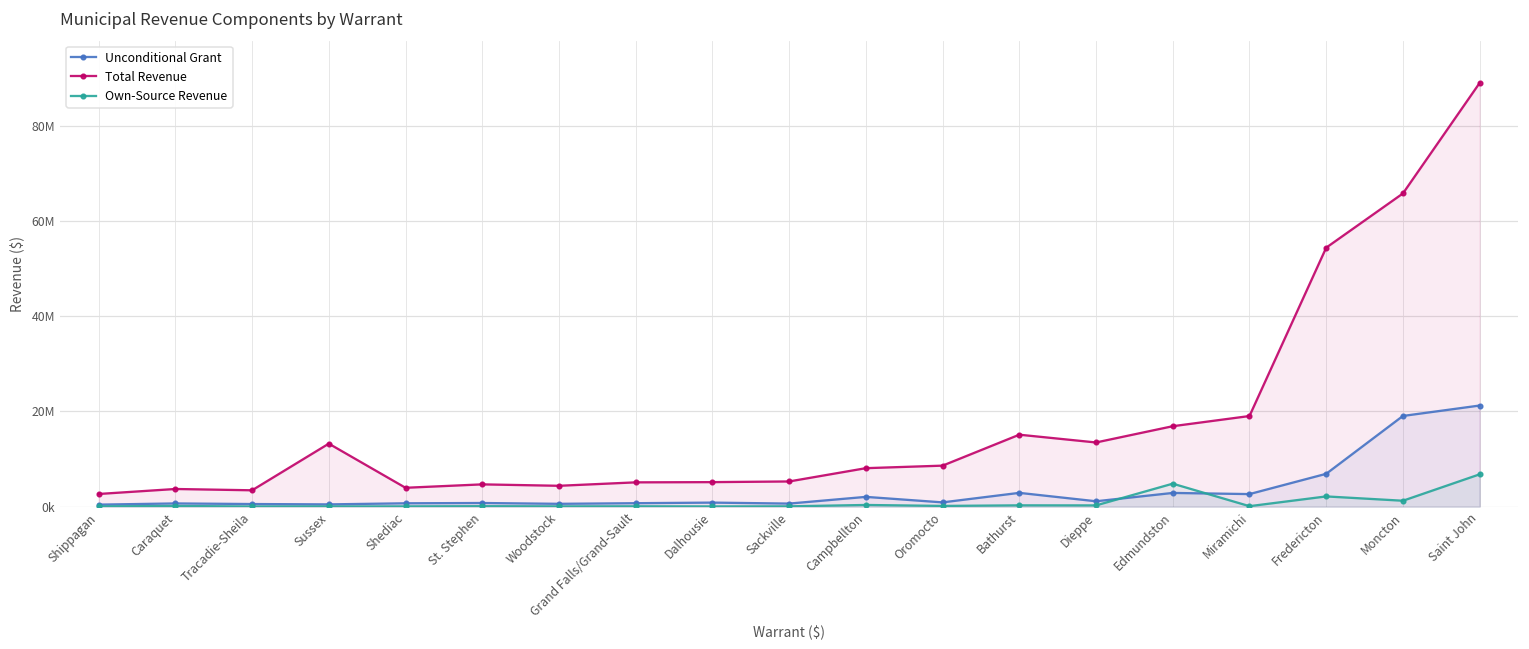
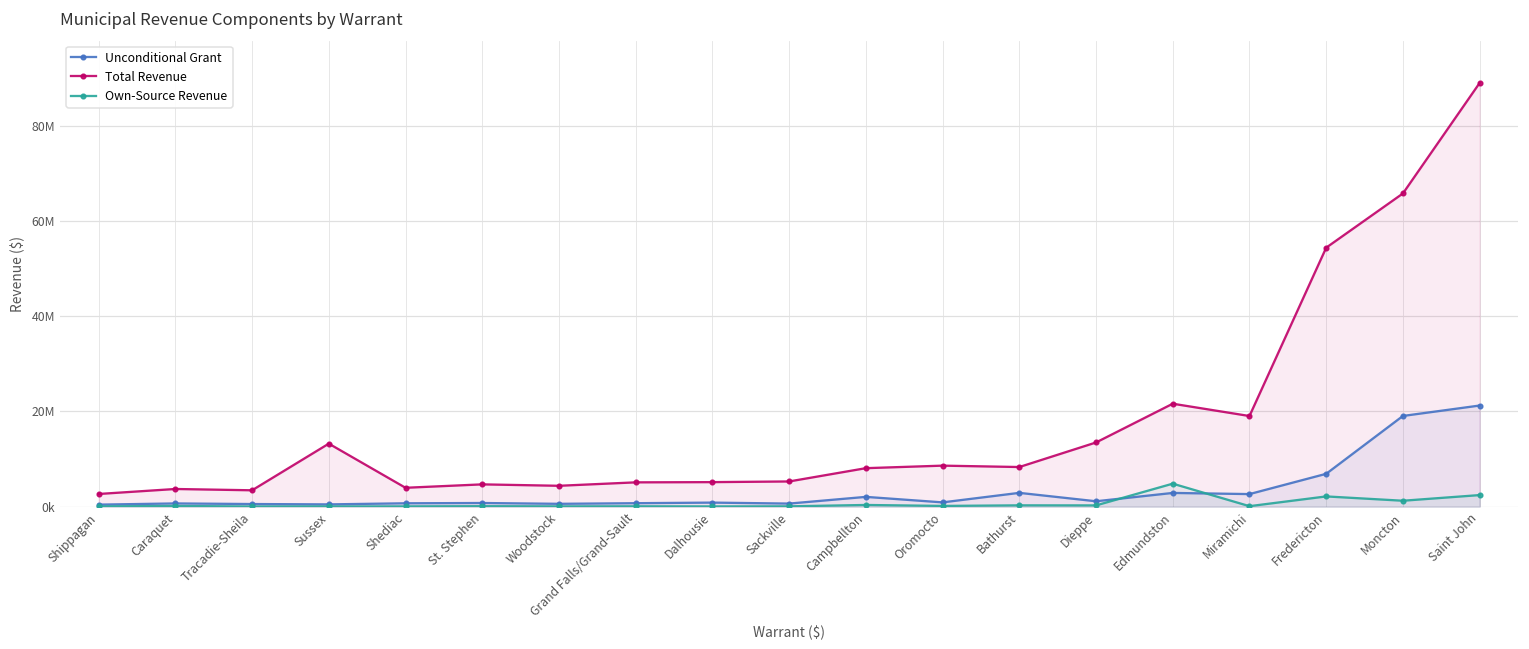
  {
    "Unconditional Grant": {
      "Shediac": 1000000,
      "St. Stephen": 1000000,
      "Grand Falls/Grand-Sault": 1000000,
      "Dalhousie": 1000000,
      "Campbellton": 2000000,
      "Oromocto": 1000000,
      "Bathurst": 3000000,
      "Dieppe": 1000000,
      "Edmundston": 3000000,
      "Miramichi": 3000000,
      "Fredericton": 7000000,
      "Moncton": 19000000,
      "Saint John": 21000000
    },
    "Total Revenue": {
      "Shippagan": 3000000,
      "Caraquet": 4000000,
      "Tracadie-Sheila": 3000000,
      "Sussex": 13000000,
      "Shediac": 4000000,
      "St. Stephen": 5000000,
      "Woodstock": 4000000,
      "Grand Falls/Grand-Sault": 5000000,
      "Dalhousie": 5000000,
      "Sackville": 5000000,
      "Campbellton": 8000000,
      "Oromocto": 9000000,
-     "Bathurst": 15000000,
+     "Bathurst": 8000000,
      "Dieppe": 13000000,
-     "Edmundston": 17000000,
+     "Edmundston": 22000000,
      "Miramichi": 19000000,
      "Fredericton": 54000000,
      "Moncton": 66000000,
      "Saint John": 89000000
    },
    "Own-Source Revenue": {
      "Shediac": 0,
      "St. Stephen": 0,
      "Grand Falls/Grand-Sault": 0,
      "Dalhousie": 0,
      "Campbellton": 0,
      "Oromocto": 0,
      "Bathurst": 0,
      "Dieppe": 0,
      "Edmundston": 5000000,
      "Miramichi": 0,
      "Fredericton": 2000000,
      "Moncton": 1000000,
-     "Saint John": 7000000
+     "Saint John": 2000000
    }
  }
